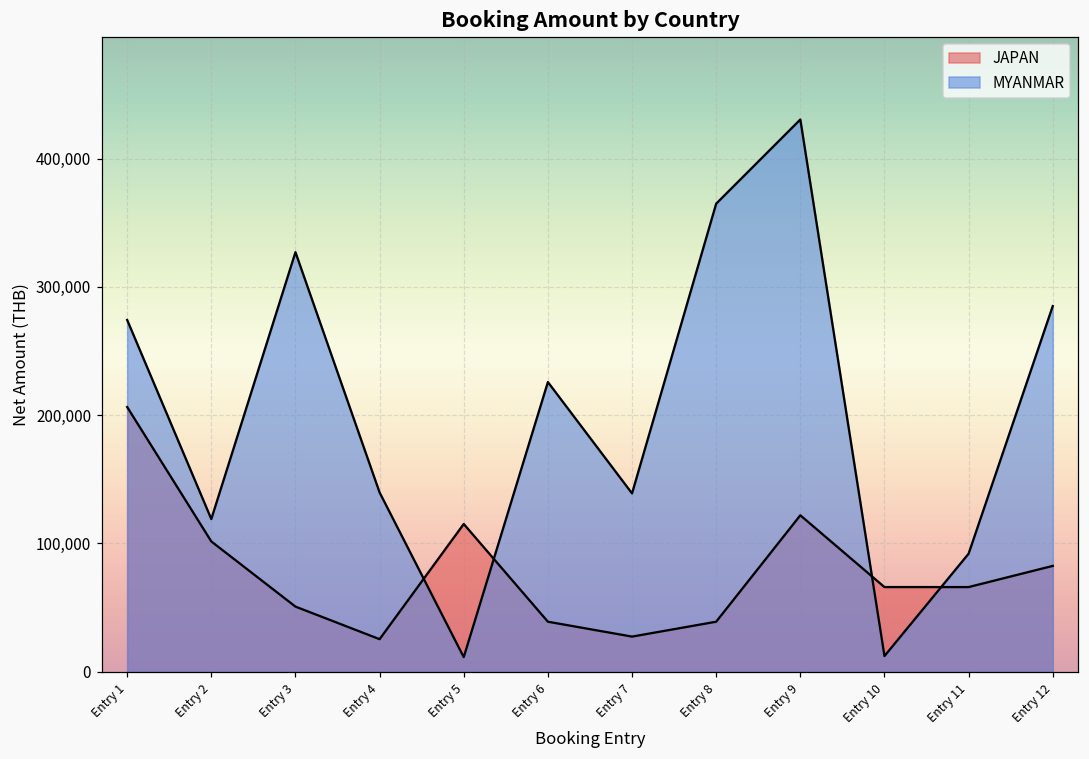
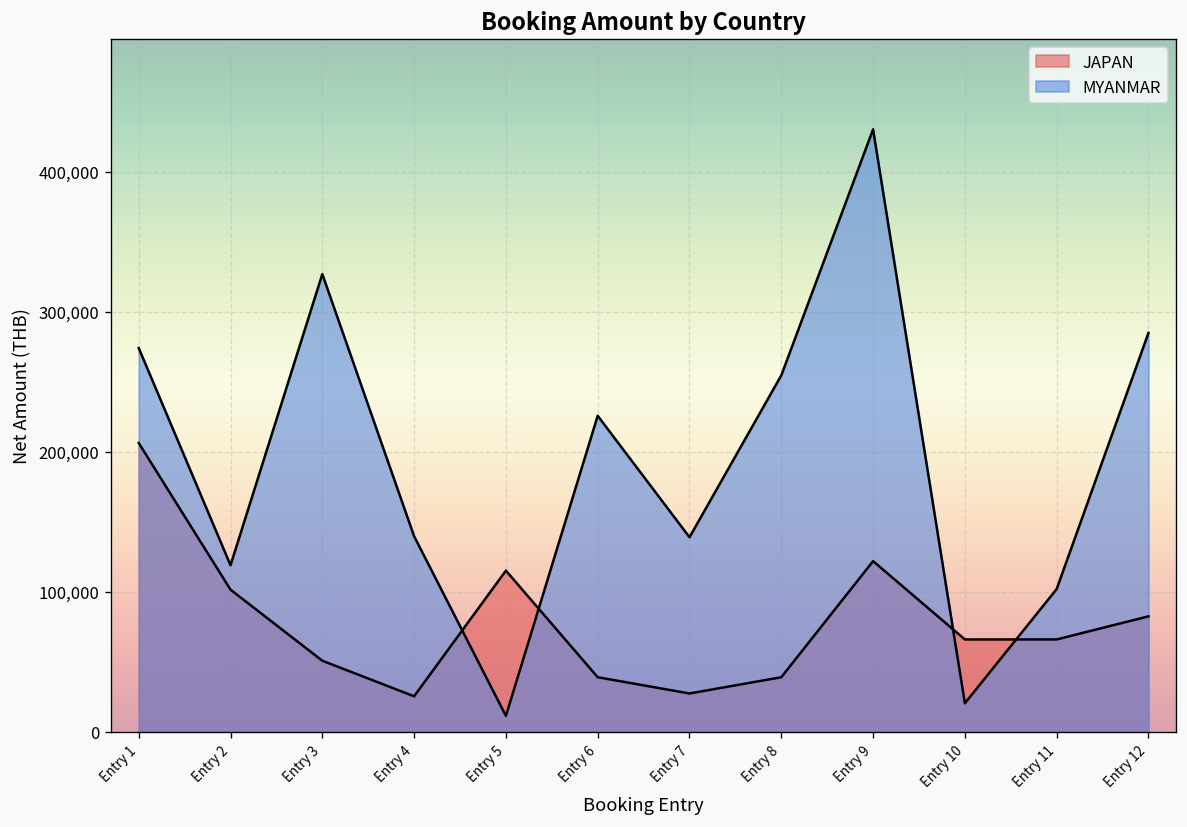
  {
    "JAPAN": {
      "Entry 1": "206,000",
      "Entry 2": "102,000",
      "Entry 3": "51,000",
      "Entry 4": "25,000",
      "Entry 5": "115,000",
      "Entry 6": "39,000",
      "Entry 7": "27,000",
      "Entry 8": "39,000",
      "Entry 9": "122,000",
      "Entry 10": "66,000",
      "Entry 11": "66,000",
      "Entry 12": "82,000"
    },
    "MYANMAR": {
      "Entry 1": "274,000",
      "Entry 2": "119,000",
      "Entry 3": "327,000",
      "Entry 4": "140,000",
      "Entry 5": "11,000",
      "Entry 6": "226,000",
      "Entry 7": "139,000",
-     "Entry 8": "365,000",
+     "Entry 8": "255,000",
      "Entry 9": "430,000",
-     "Entry 10": "12,000",
-     "Entry 11": "92,000",
+     "Entry 10": "20,000",
+     "Entry 11": "102,000",
      "Entry 12": "285,000"
    }
  }
